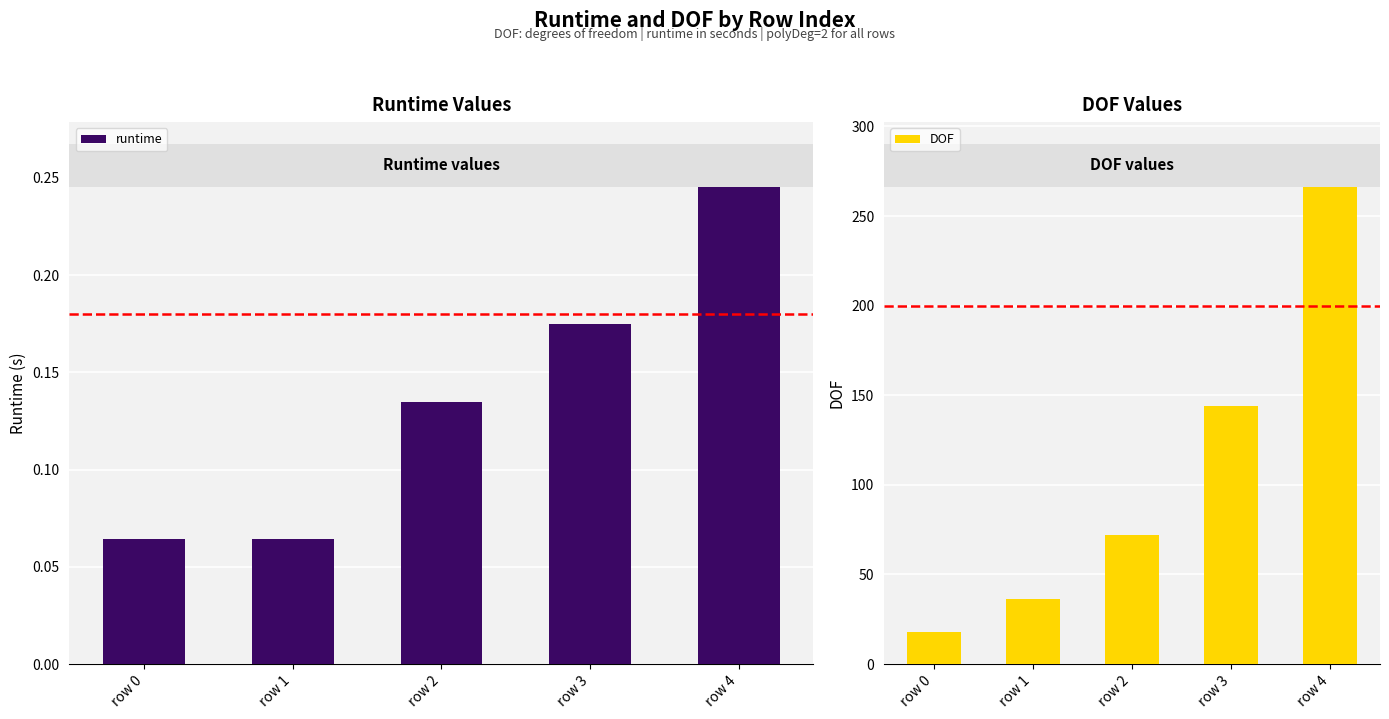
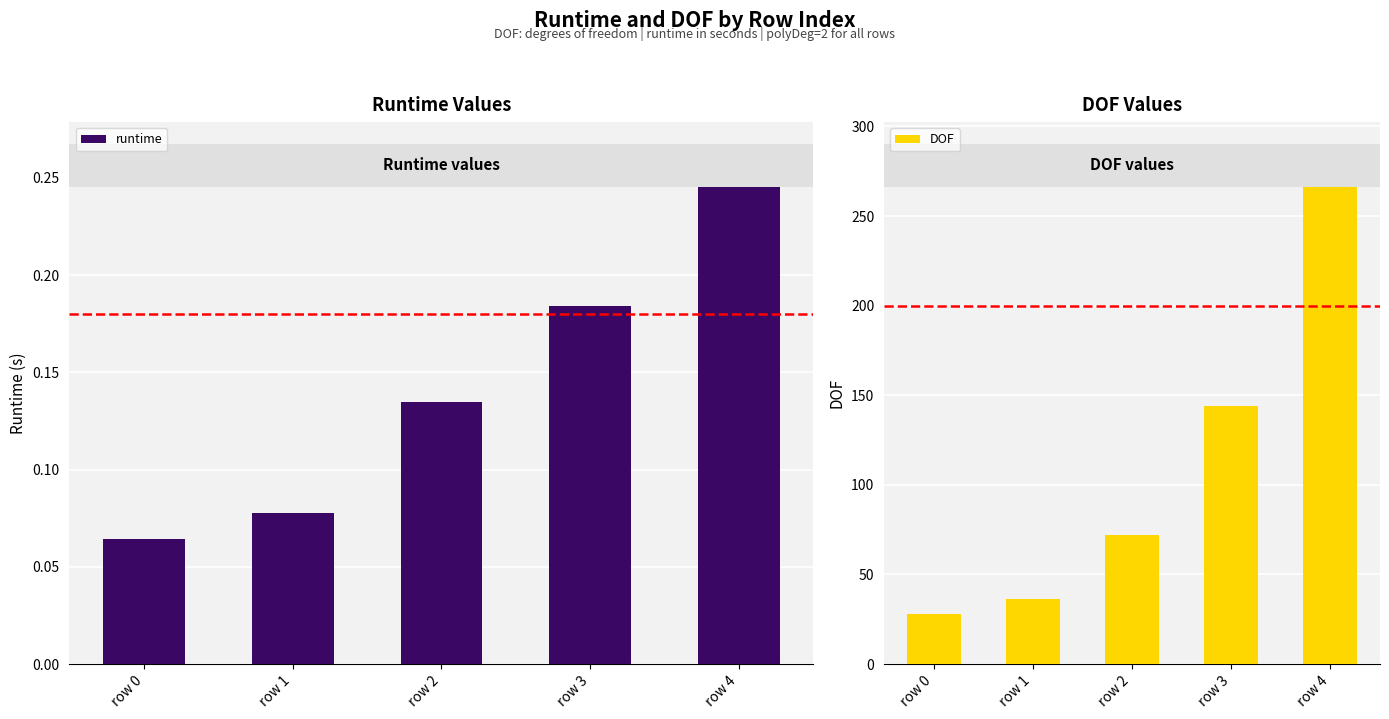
  {
    "Runtime Values": {
      "row 0": 0.064,
-     "row 1": 0.064,
+     "row 1": 0.078,
      "row 2": 0.135,
-     "row 3": 0.175
+     "row 3": 0.184
    },
    "DOF Values": {
-     "row 0": 18,
+     "row 0": 28,
      "row 1": 36,
      "row 2": 72,
      "row 3": 144
    }
  }
